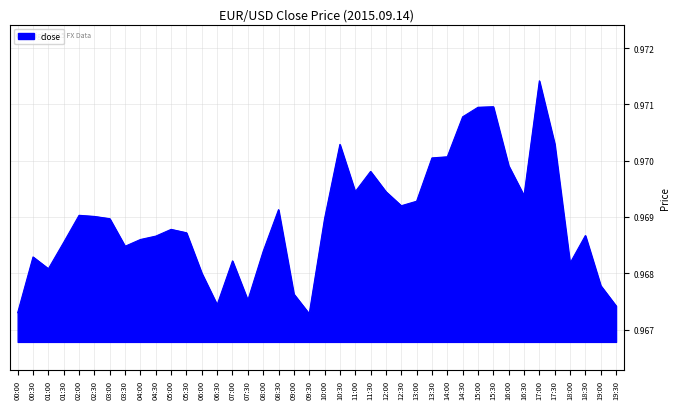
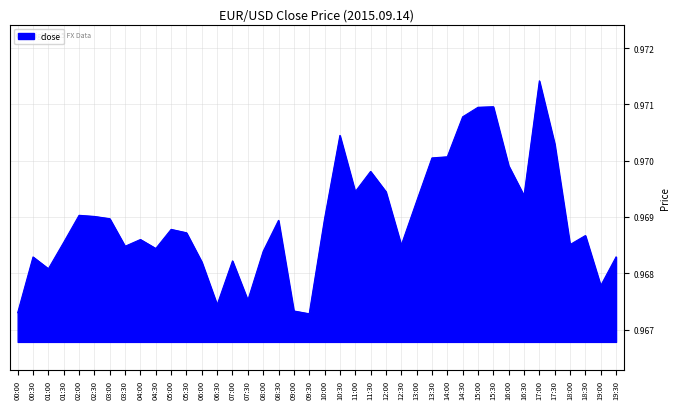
  {
    "00:00": 0.9673,
    "00:30": 0.9683,
    "01:00": 0.9681,
    "01:30": 0.9686,
    "02:00": 0.9690,
    "02:30": 0.9690,
    "03:00": 0.9690,
    "03:30": 0.9685,
    "04:00": 0.9686,
-   "04:30": 0.9687,
+   "04:30": 0.9684,
    "05:00": 0.9688,
    "05:30": 0.9687,
-   "06:00": 0.9680,
+   "06:00": 0.9682,
    "06:30": 0.9674,
    "07:00": 0.9682,
    "07:30": 0.9675,
    "08:00": 0.9684,
-   "08:30": 0.9691,
-   "09:00": 0.9676,
+   "08:30": 0.9689,
+   "09:00": 0.9673,
    "09:30": 0.9673,
    "10:00": 0.9690,
-   "10:30": 0.9703,
+   "10:30": 0.9705,
    "11:00": 0.9695,
    "11:30": 0.9698,
    "12:00": 0.9695,
-   "12:30": 0.9692,
+   "12:30": 0.9685,
    "13:00": 0.9693,
    "13:30": 0.9701,
    "14:00": 0.9701,
    "14:30": 0.9708,
    "15:00": 0.9710,
    "15:30": 0.9710,
    "16:00": 0.9699,
    "16:30": 0.9694,
    "17:00": 0.9714,
    "17:30": 0.9703,
-   "18:00": 0.9682,
+   "18:00": 0.9685,
    "18:30": 0.9687,
    "19:00": 0.9678,
-   "19:30": 0.9674
+   "19:30": 0.9683
  }
